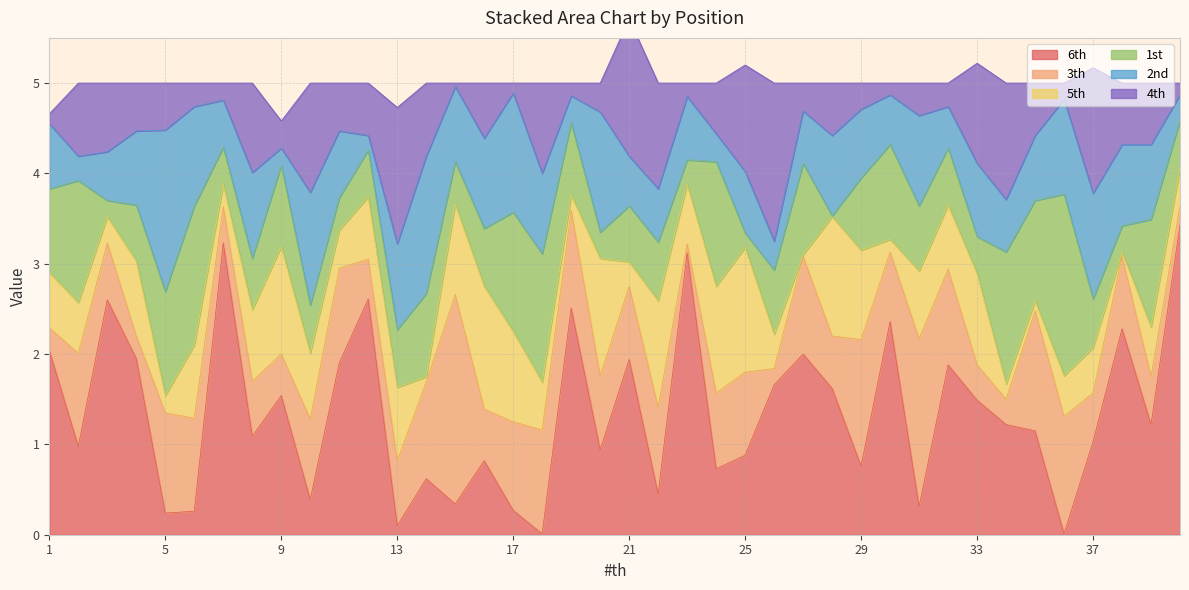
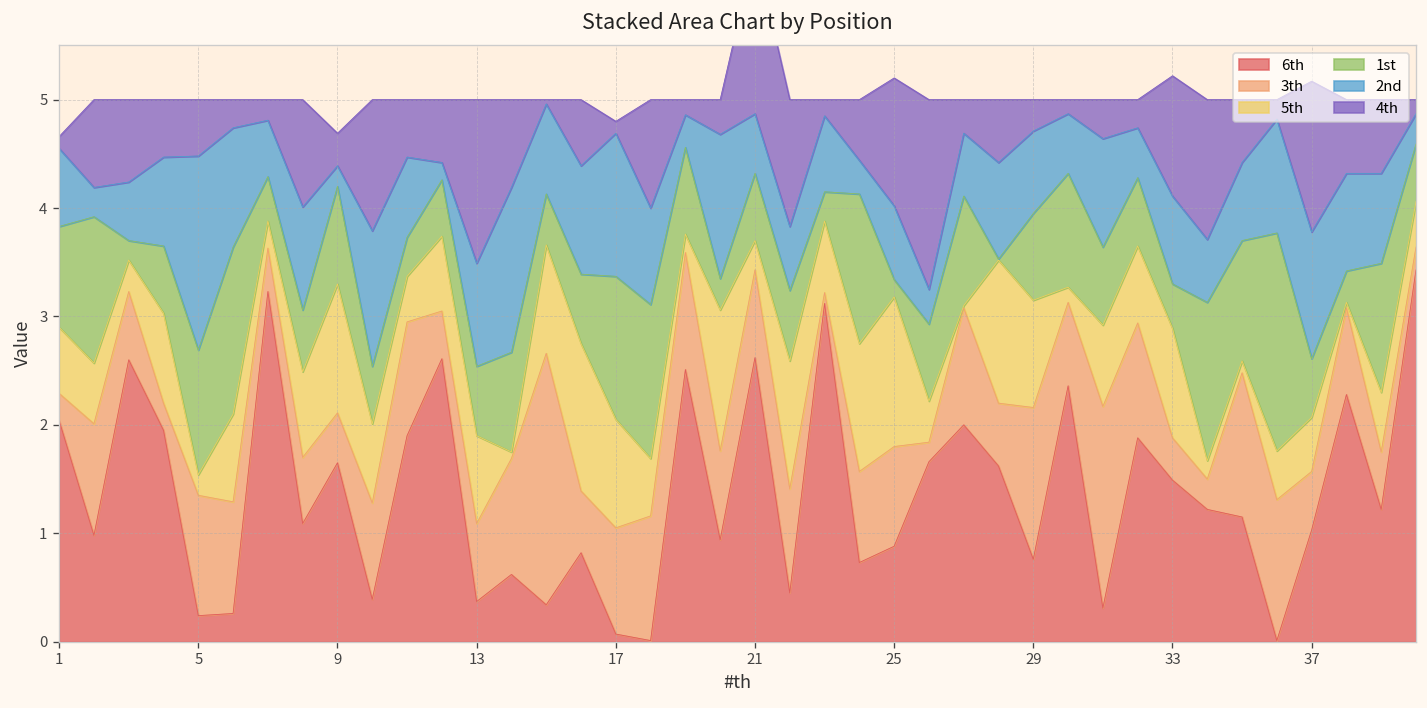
  {
    "6th": {
      "1": 2.0,
      "5": 0.2,
-     "9": 1.5,
-     "13": 0.1,
-     "17": 0.3,
-     "21": 1.9,
+     "9": 1.7,
+     "13": 0.4,
+     "17": 0.1,
+     "21": 2.6,
      "25": 0.9,
      "29": 0.8,
      "33": 1.5,
      "37": 1.0
    },
    "1st": {
      "1": 0.9,
      "5": 1.2,
      "9": 0.9,
      "13": 0.6,
      "17": 1.3,
      "21": 0.6,
      "25": 0.2,
      "29": 0.8,
      "33": 0.4,
      "37": 0.5
    },
    "2nd": {
      "1": 0.7,
      "5": 1.8,
      "9": 0.2,
      "13": 1.0,
      "17": 1.3,
      "21": 0.5,
      "25": 0.7,
      "29": 0.8,
      "33": 0.8,
      "37": 1.2
    },
    "4th": {
      "1": 0.1,
      "5": 0.5,
      "9": 0.3,
      "13": 1.5,
      "17": 0.1,
      "25": 1.2,
      "29": 0.3,
      "33": 1.1
    }
  }
